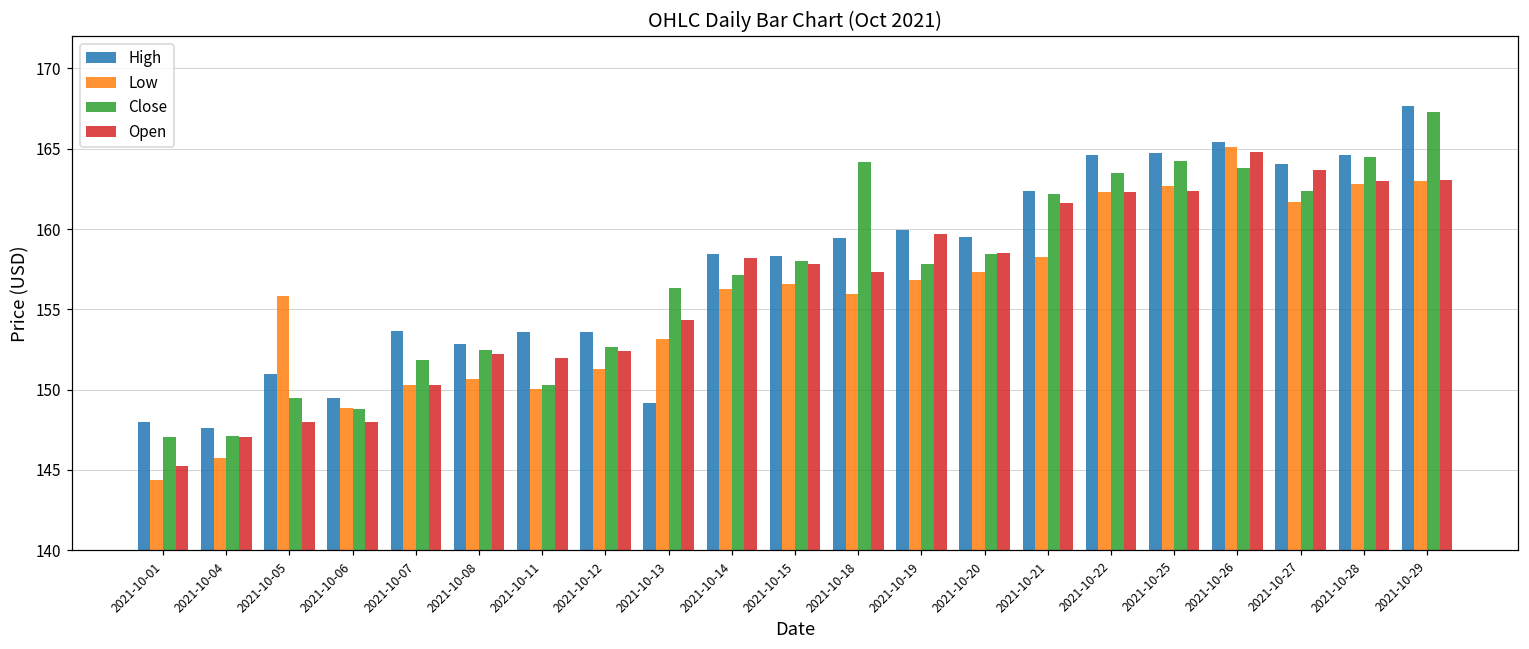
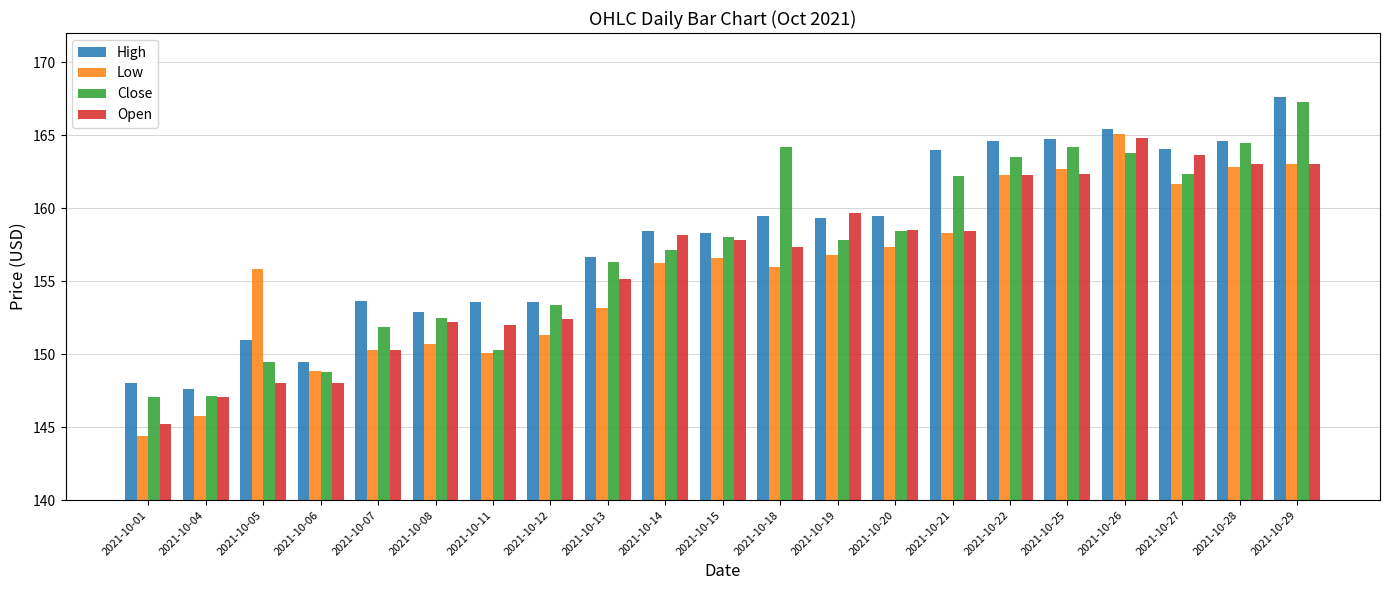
  {
    "High": {
      "2021-10-01": 148.0,
      "2021-10-04": 147.6,
      "2021-10-05": 151.0,
      "2021-10-06": 149.5,
      "2021-10-07": 153.7,
      "2021-10-08": 152.9,
      "2021-10-11": 153.6,
      "2021-10-12": 153.6,
-     "2021-10-13": 149.2,
+     "2021-10-13": 156.7,
      "2021-10-14": 158.5,
      "2021-10-15": 158.3,
      "2021-10-18": 159.5,
-     "2021-10-19": 159.9,
+     "2021-10-19": 159.4,
      "2021-10-20": 159.5,
-     "2021-10-21": 162.3,
+     "2021-10-21": 164.0,
      "2021-10-22": 164.6,
      "2021-10-25": 164.7,
      "2021-10-26": 165.5,
      "2021-10-27": 164.1,
      "2021-10-28": 164.6,
      "2021-10-29": 167.6
    },
    "Low": {
      "2021-10-01": 144.4,
      "2021-10-04": 145.8,
      "2021-10-05": 155.8,
      "2021-10-06": 148.9,
      "2021-10-07": 150.3,
      "2021-10-08": 150.7,
      "2021-10-11": 150.1,
      "2021-10-12": 151.3,
      "2021-10-13": 153.2,
      "2021-10-14": 156.3,
      "2021-10-15": 156.6,
      "2021-10-18": 156.0,
      "2021-10-19": 156.8,
      "2021-10-20": 157.3,
      "2021-10-21": 158.3,
      "2021-10-22": 162.3,
      "2021-10-25": 162.7,
      "2021-10-26": 165.1,
      "2021-10-27": 161.7,
      "2021-10-28": 162.8,
      "2021-10-29": 163.0
    },
    "Close": {
      "2021-10-01": 147.1,
      "2021-10-04": 147.1,
      "2021-10-05": 149.5,
      "2021-10-06": 148.8,
      "2021-10-07": 151.9,
      "2021-10-08": 152.5,
      "2021-10-11": 150.3,
-     "2021-10-12": 152.7,
+     "2021-10-12": 153.4,
      "2021-10-13": 156.3,
      "2021-10-14": 157.1,
      "2021-10-15": 158.0,
      "2021-10-18": 164.2,
      "2021-10-19": 157.8,
      "2021-10-20": 158.5,
      "2021-10-21": 162.2,
      "2021-10-22": 163.5,
      "2021-10-25": 164.2,
      "2021-10-26": 163.8,
      "2021-10-27": 162.4,
      "2021-10-28": 164.5,
      "2021-10-29": 167.3
    },
    "Open": {
      "2021-10-01": 145.2,
      "2021-10-04": 147.1,
      "2021-10-05": 148.0,
      "2021-10-06": 148.0,
      "2021-10-07": 150.3,
      "2021-10-08": 152.2,
      "2021-10-11": 152.0,
      "2021-10-12": 152.4,
-     "2021-10-13": 154.3,
+     "2021-10-13": 155.2,
      "2021-10-14": 158.2,
      "2021-10-15": 157.8,
      "2021-10-18": 157.3,
      "2021-10-19": 159.7,
      "2021-10-20": 158.5,
-     "2021-10-21": 161.6,
+     "2021-10-21": 158.5,
      "2021-10-22": 162.3,
      "2021-10-25": 162.3,
      "2021-10-26": 164.8,
      "2021-10-27": 163.7,
      "2021-10-28": 163.0,
      "2021-10-29": 163.1
    }
  }
